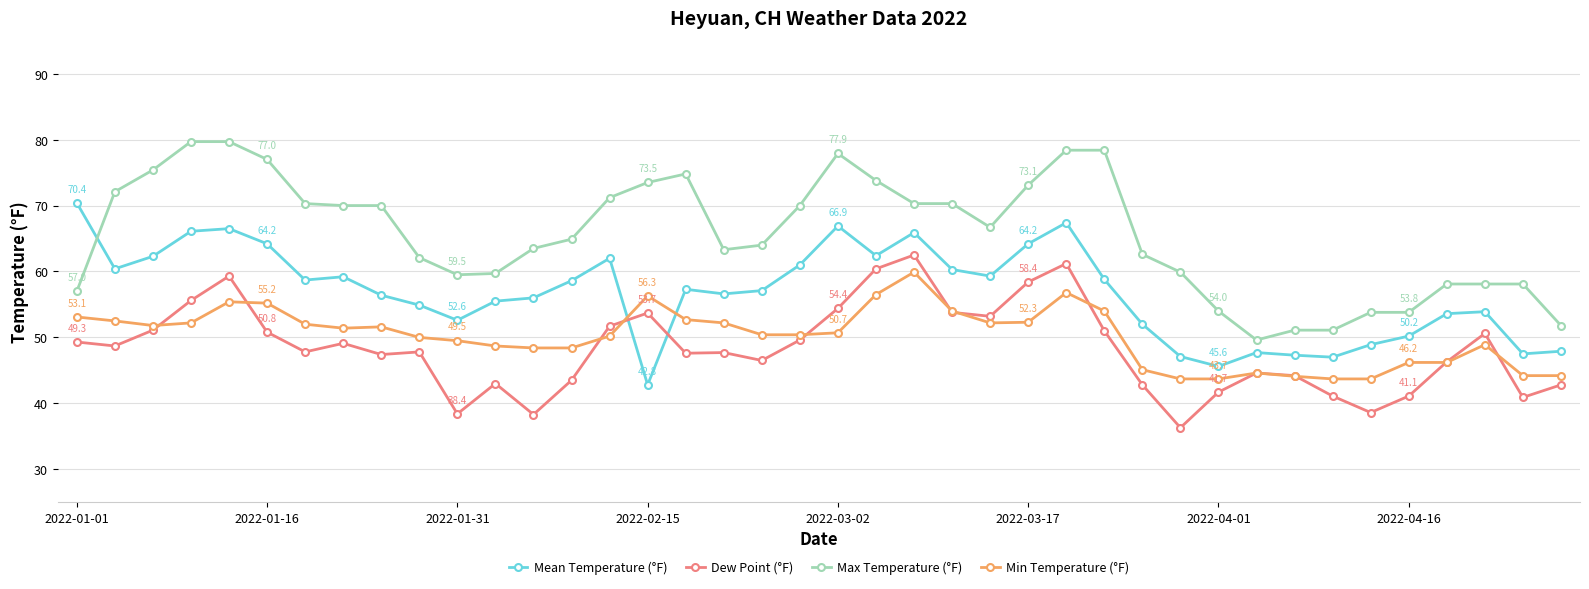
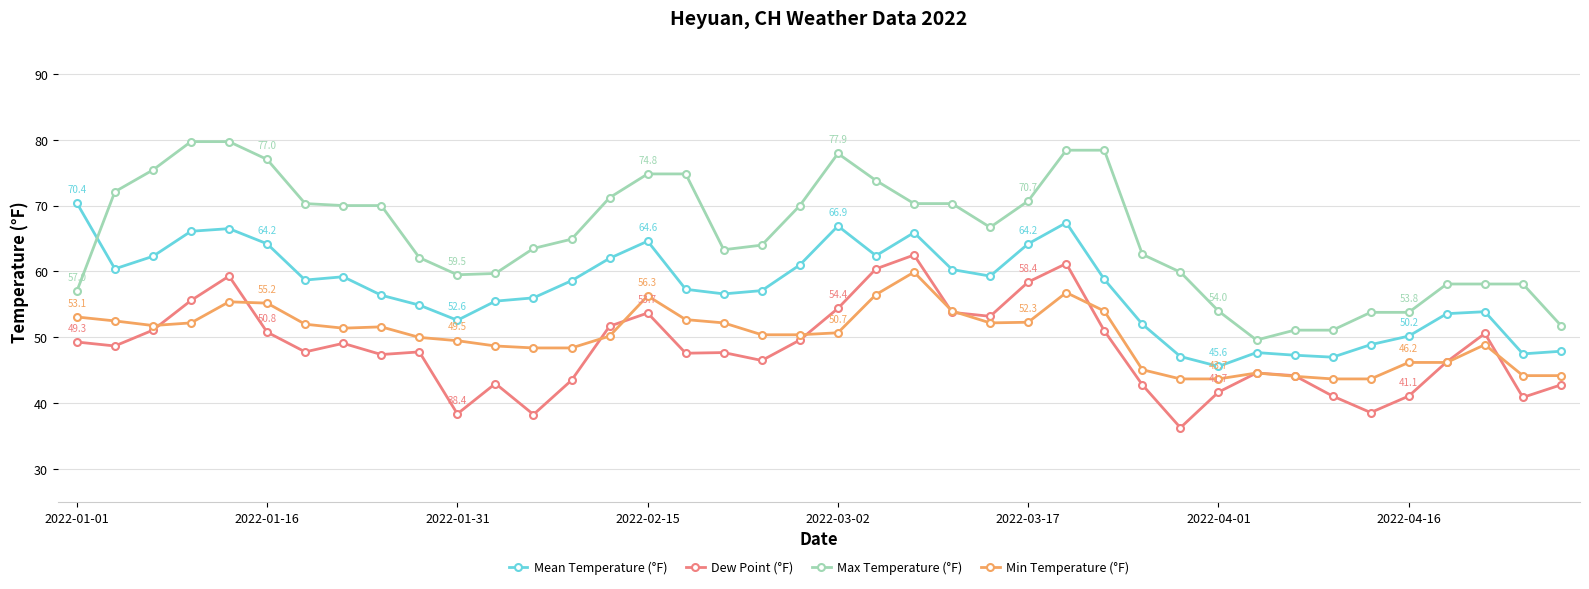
  {
    "Mean Temperature (°F)": {
      "2022-01-01": 70.4,
      "2022-01-16": 64.2,
      "2022-01-31": 52.6,
-     "2022-02-15": 42.8,
+     "2022-02-15": 64.6,
      "2022-03-02": 66.9,
      "2022-03-17": 64.2,
      "2022-04-01": 45.6,
      "2022-04-16": 50.2
    },
    "Max Temperature (°F)": {
      "2022-01-01": 57.0,
      "2022-01-16": 77.0,
      "2022-01-31": 59.5,
-     "2022-02-15": 73.5,
+     "2022-02-15": 74.8,
      "2022-03-02": 77.9,
-     "2022-03-17": 73.1,
+     "2022-03-17": 70.7,
      "2022-04-01": 54.0,
      "2022-04-16": 53.8
    }
  }
